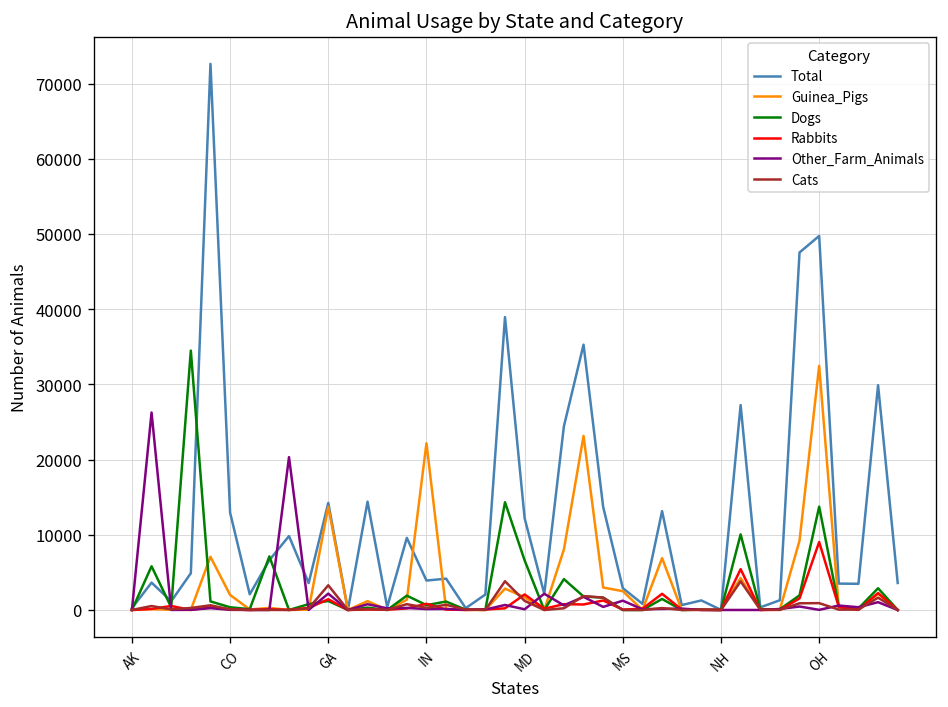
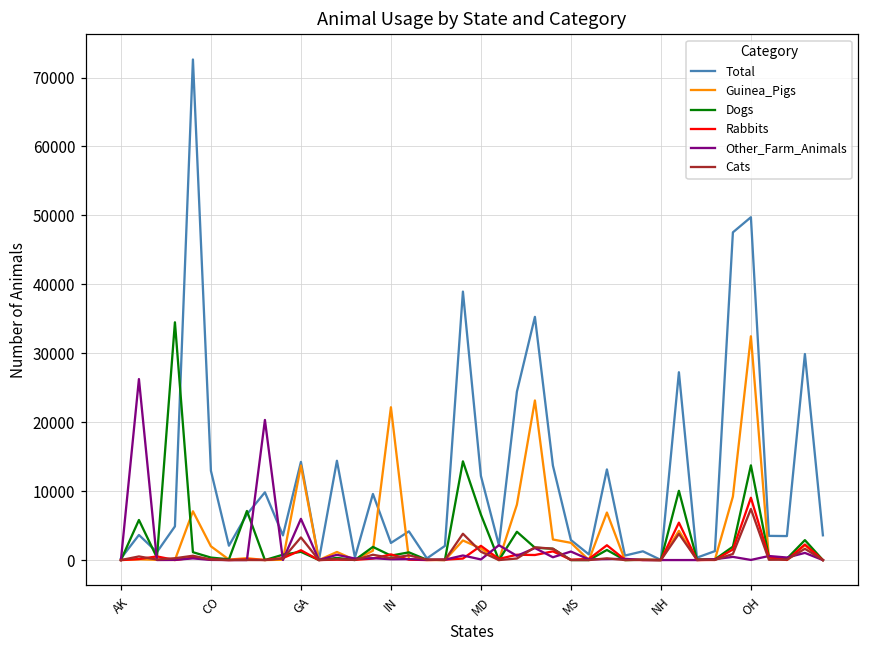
  {
    "Total": {
      "CO": 13000,
      "GA": 14000,
-     "IN": 4000,
+     "IN": 2000,
      "MD": 12000,
      "OH": 50000
    },
    "Guinea_Pigs": {
      "CO": 2000,
      "GA": 14000,
      "IN": 22000,
      "OH": 32000
    },
    "Dogs": {
      "MD": 7000,
      "OH": 14000
    },
    "Rabbits": {
      "OH": 9000
    },
    "Other_Farm_Animals": {
-     "GA": 2000,
+     "GA": 6000,
      "MD": 0,
      "MS": 1000,
      "OH": 0
    },
    "Cats": {
      "GA": 3000,
      "MD": 1000,
-     "OH": 1000
+     "OH": 7000
    }
  }
